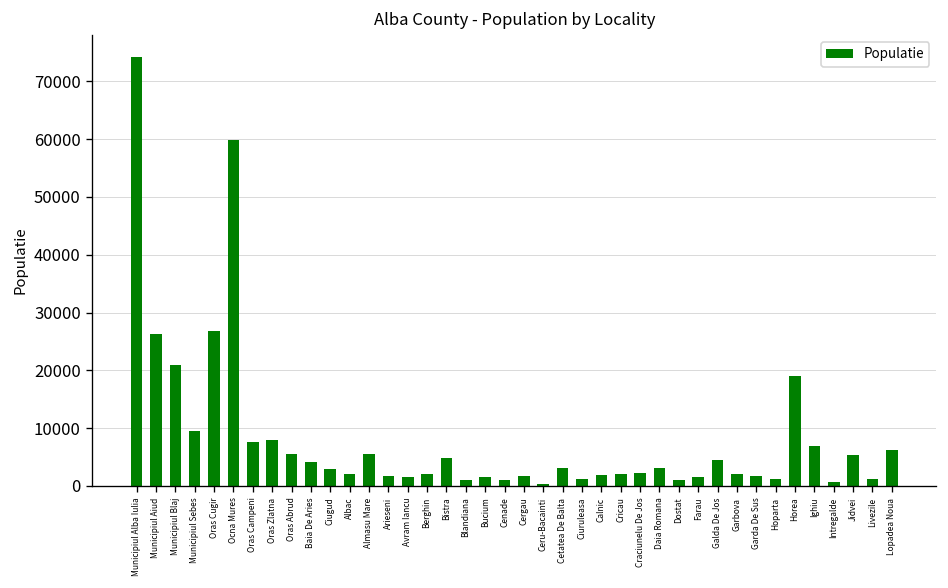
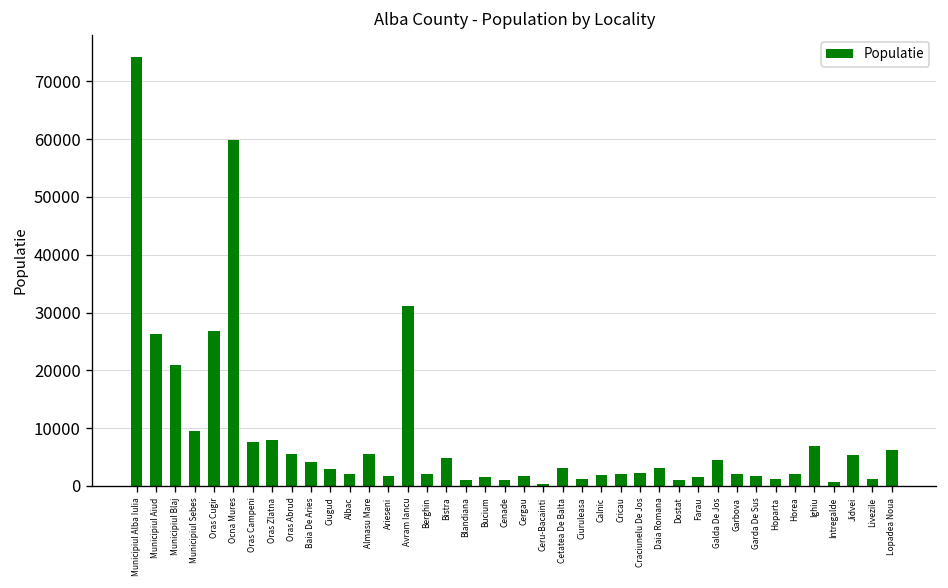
  {
    "Municipiul Alba Iulia": 74000,
    "Municipiul Aiud": 26000,
    "Municipiul Blaj": 21000,
    "Municipiul Sebes": 9000,
    "Oras Cugir": 27000,
    "Ocna Mures": 60000,
    "Oras Campeni": 8000,
    "Oras Zlatna": 8000,
    "Oras Abrud": 6000,
    "Baia De Aries": 4000,
    "Ciugud": 3000,
    "Albac": 2000,
    "Almasu Mare": 5000,
    "Arieseni": 2000,
-   "Avram Iancu": 2000,
+   "Avram Iancu": 31000,
    "Berghin": 2000,
    "Bistra": 5000,
    "Blandiana": 1000,
    "Bucium": 2000,
    "Cenade": 1000,
    "Cergau": 2000,
    "Cetatea De Balta": 3000,
    "Ciuruleasa": 1000,
    "Calnic": 2000,
    "Cricau": 2000,
    "Craciunelu De Jos": 2000,
    "Daia Romana": 3000,
    "Dostat": 1000,
    "Farau": 2000,
    "Galda De Jos": 4000,
    "Garbova": 2000,
    "Garda De Sus": 2000,
    "Hoparta": 1000,
-   "Horea": 19000,
+   "Horea": 2000,
    "Ighiu": 7000,
    "Intregalde": 1000,
    "Jidvei": 5000,
    "Livezile": 1000,
    "Lopadea Noua": 6000
  }
